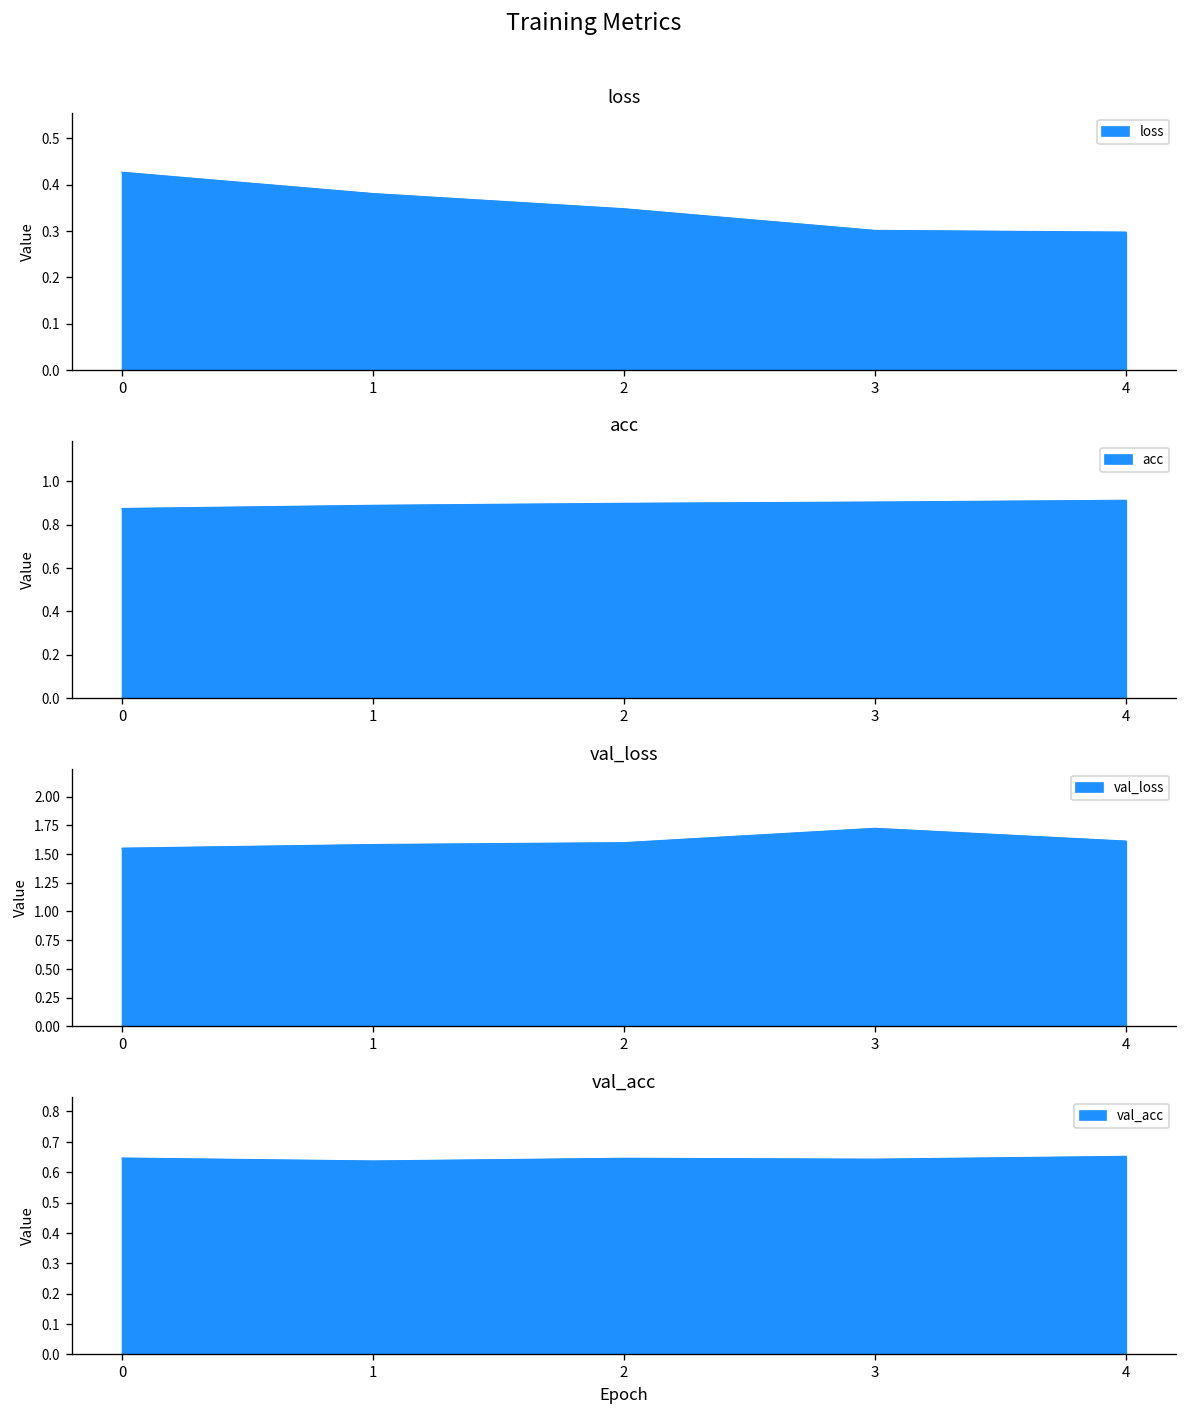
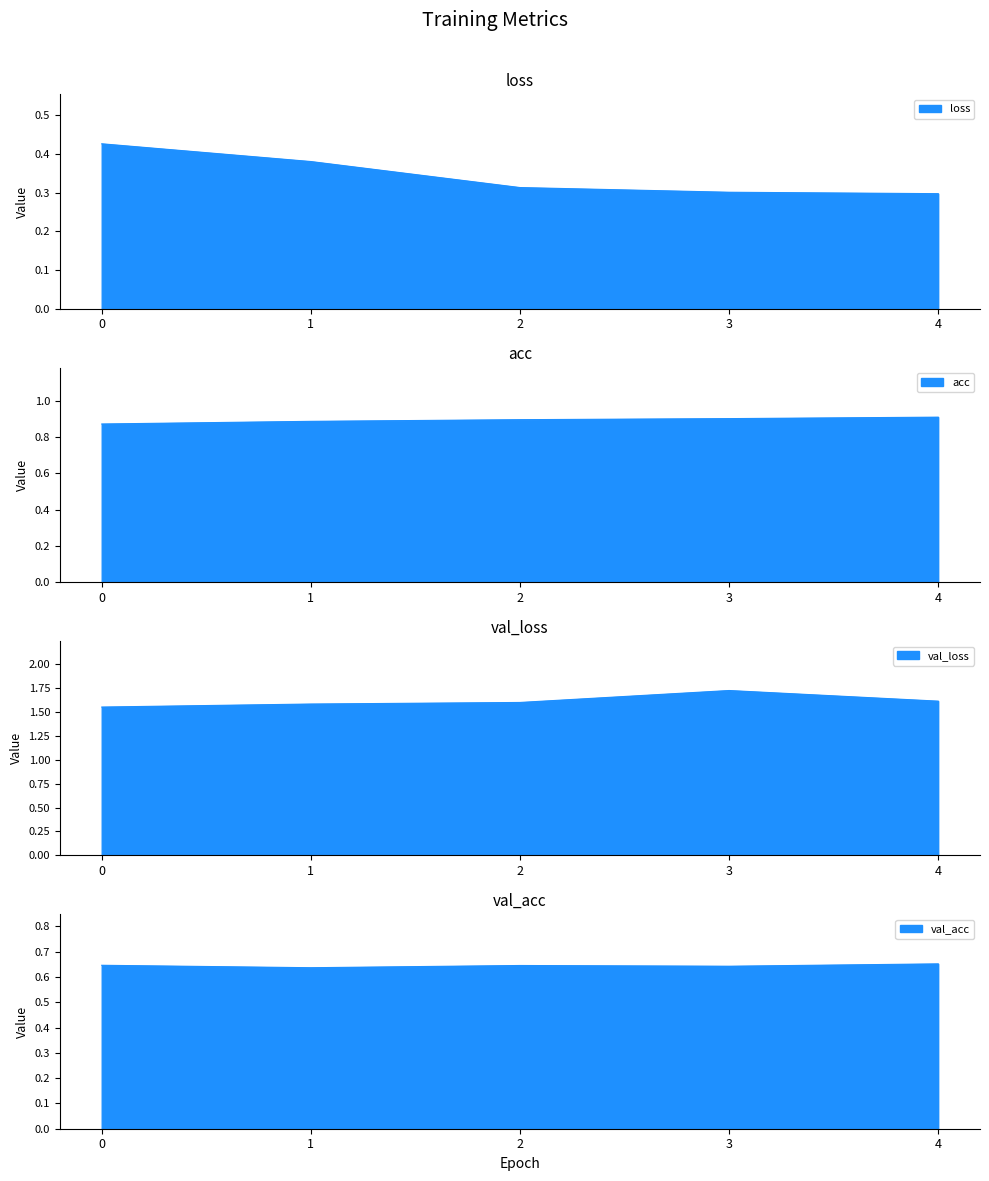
  {
    "loss": {
      "0": 0.43,
      "1": 0.38,
-     "2": 0.35,
+     "2": 0.31,
      "3": 0.30,
      "4": 0.30
    },
    "acc": {
      "0": 0.87,
      "1": 0.89,
      "2": 0.90,
      "3": 0.90,
      "4": 0.91
    },
    "val_loss": {
      "0": 1.6,
      "1": 1.6,
      "2": 1.6,
      "3": 1.7,
      "4": 1.6
    },
    "val_acc": {
      "0": 0.65,
      "1": 0.64,
      "2": 0.65,
      "3": 0.64,
      "4": 0.65
    }
  }
